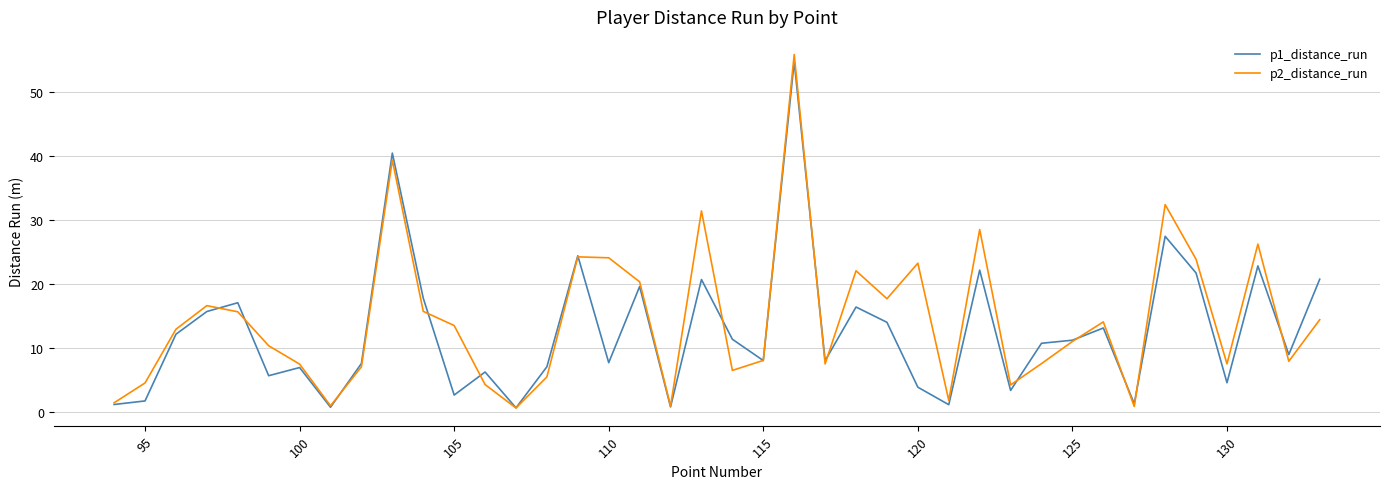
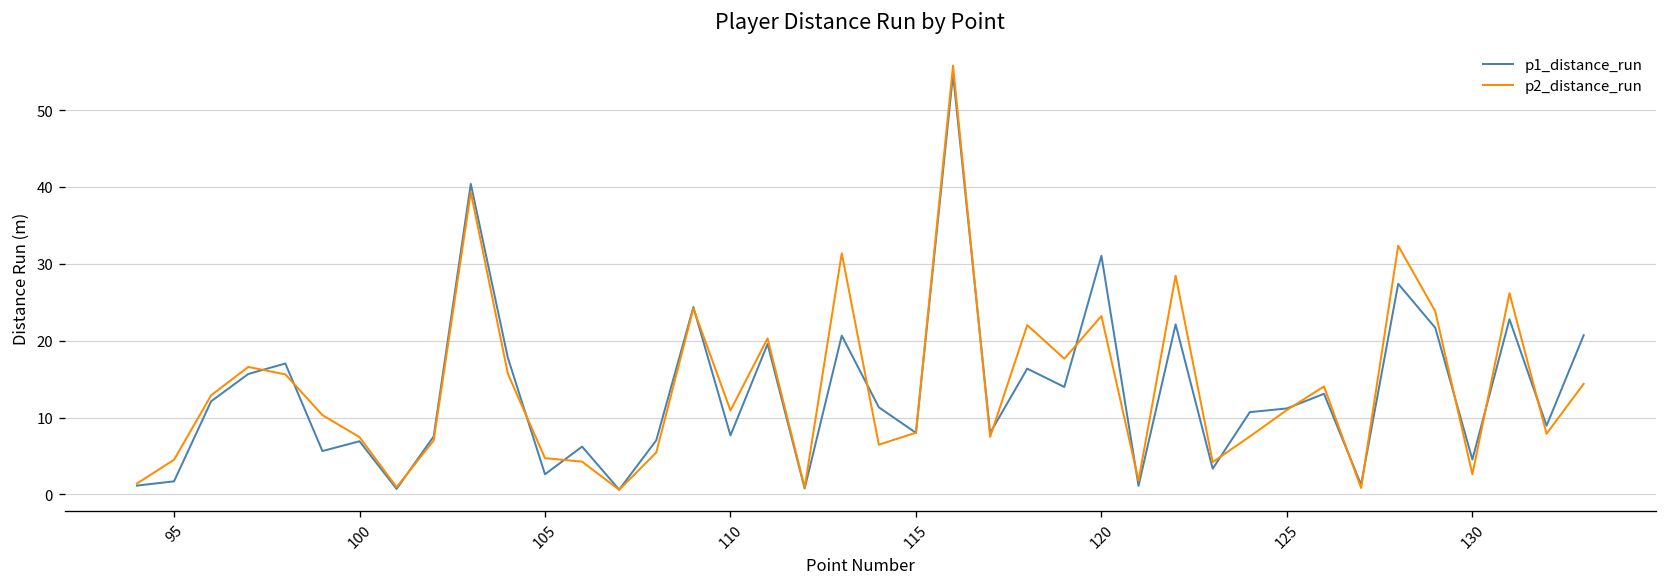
  {
    "p1_distance_run": {
      "95": 2,
      "100": 7,
      "105": 3,
      "110": 8,
-     "120": 4,
+     "120": 31,
      "130": 5
    },
    "p2_distance_run": {
      "95": 5,
      "100": 7,
-     "105": 13,
-     "110": 24,
+     "105": 5,
+     "110": 11,
      "120": 23,
-     "130": 7
+     "130": 3
    }
  }
